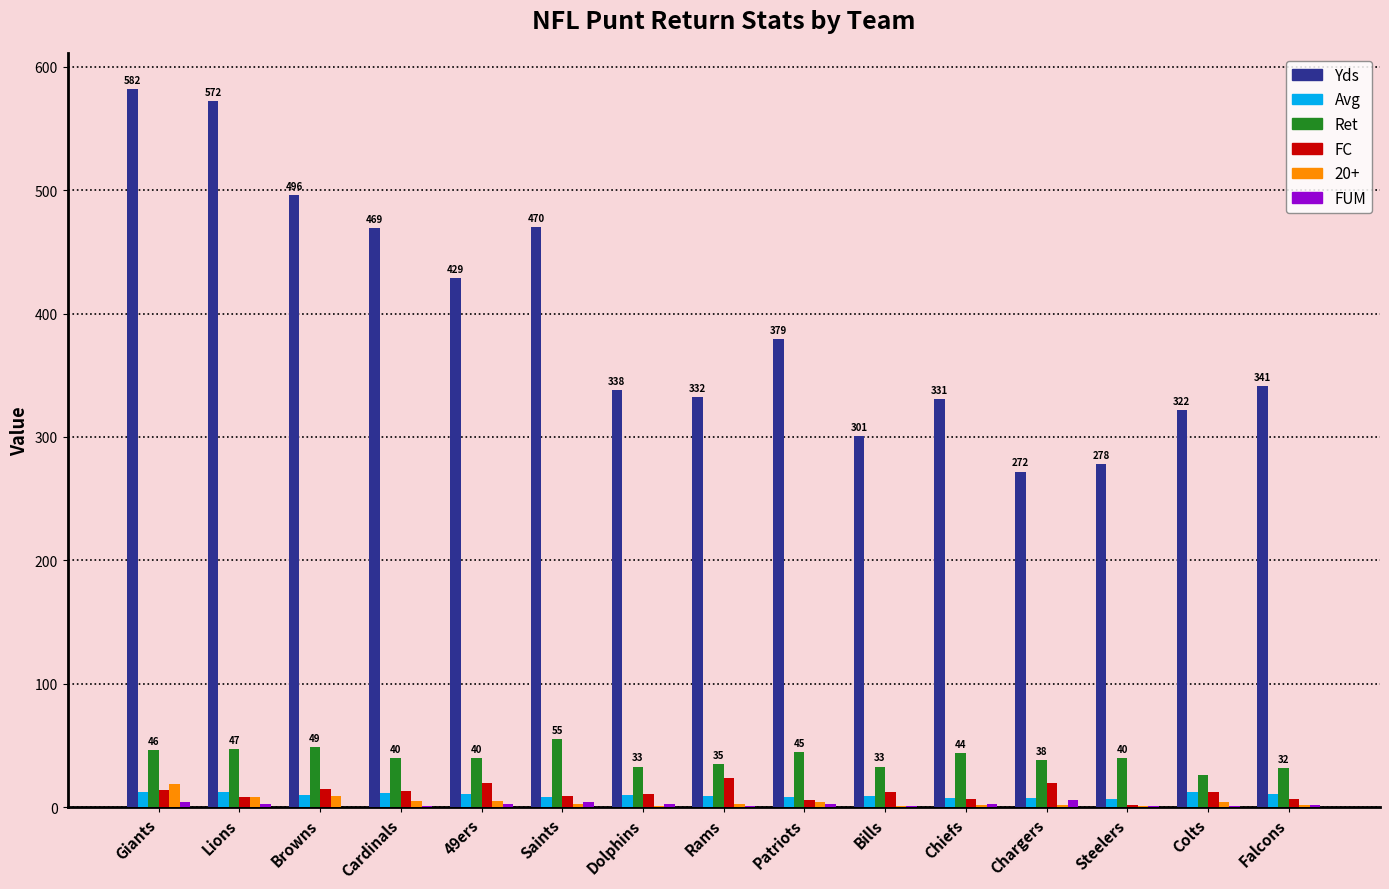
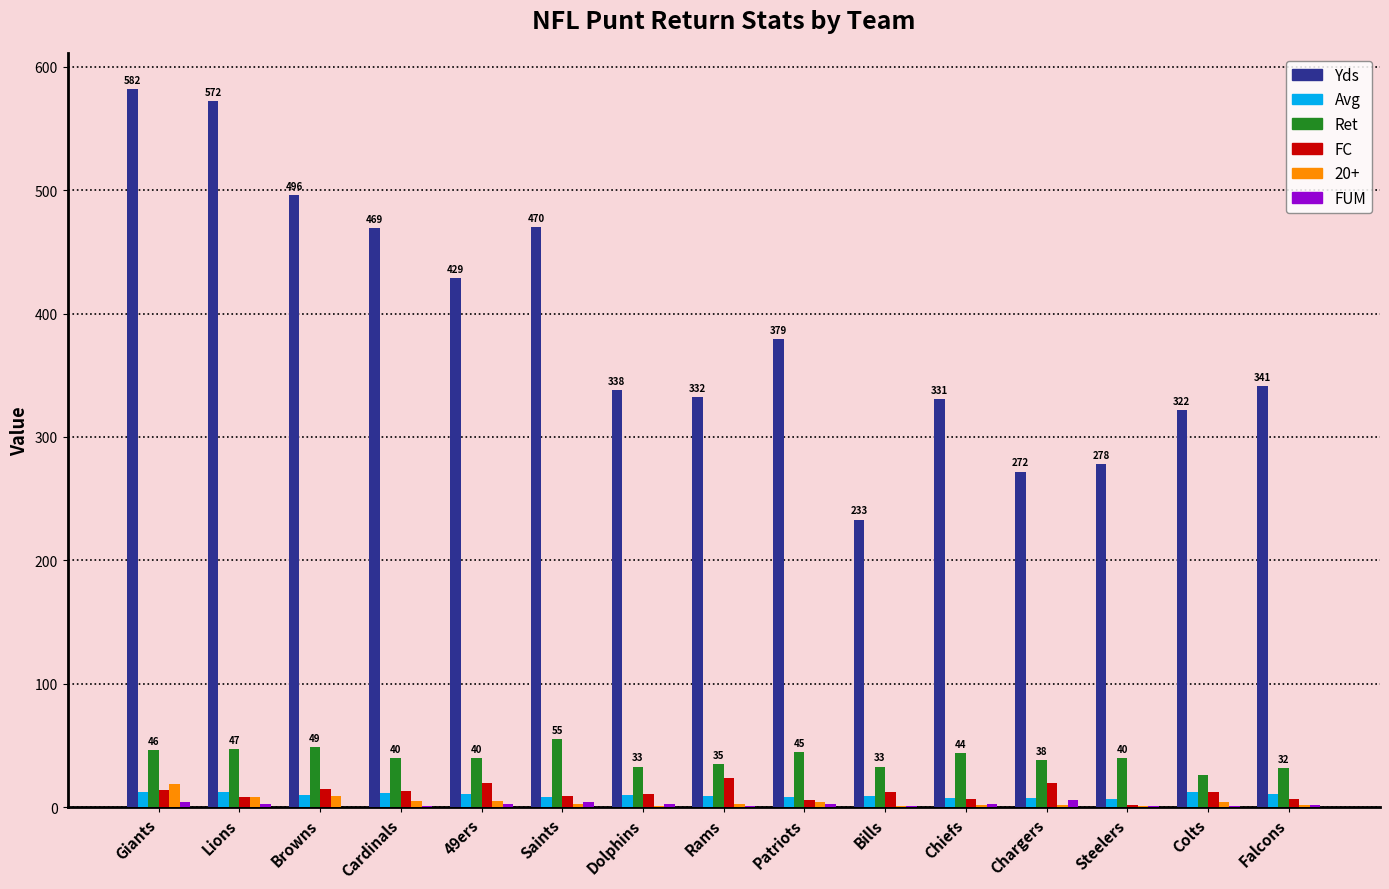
  {
    "Yds": {
      "Giants": 582,
      "Lions": 572,
      "Browns": 496,
      "Cardinals": 469,
      "49ers": 429,
      "Saints": 470,
      "Dolphins": 338,
      "Rams": 332,
      "Patriots": 379,
-     "Bills": 301,
+     "Bills": 233,
      "Chiefs": 331,
      "Chargers": 272,
      "Steelers": 278,
      "Colts": 322,
      "Falcons": 341
    },
    "Avg": {
      "Giants": 13,
      "Lions": 12,
      "Browns": 10,
      "Cardinals": 12,
      "49ers": 11,
      "Saints": 8,
      "Dolphins": 10,
      "Rams": 10,
      "Patriots": 8,
      "Bills": 9,
      "Chiefs": 8,
      "Chargers": 7,
      "Steelers": 7,
      "Colts": 12,
      "Falcons": 11
    },
    "Ret": {
      "Giants": 46,
      "Lions": 47,
      "Browns": 49,
      "Cardinals": 40,
      "49ers": 40,
      "Saints": 55,
      "Dolphins": 33,
      "Rams": 35,
      "Patriots": 45,
      "Bills": 33,
      "Chiefs": 44,
      "Chargers": 38,
      "Steelers": 40,
      "Falcons": 32
    },
    "FC": {
      "Giants": 14,
      "Lions": 8,
      "Browns": 15,
      "Cardinals": 13,
      "49ers": 20,
      "Saints": 9,
      "Dolphins": 11,
      "Rams": 24,
      "Patriots": 6,
      "Bills": 12,
      "Chiefs": 7,
      "Chargers": 20,
      "Colts": 12,
      "Falcons": 7
    },
    "20+": {
      "Giants": 19,
      "Lions": 8,
      "Browns": 9,
      "Cardinals": 5,
      "49ers": 5,
      "Saints": 3,
      "Rams": 3,
      "Patriots": 4,
      "Colts": 4
    },
    "FUM": {
      "Giants": 4,
      "Lions": 3,
      "Browns": 0,
      "49ers": 3,
      "Saints": 4,
      "Dolphins": 3,
      "Patriots": 3,
      "Chiefs": 3,
      "Chargers": 6
    }
  }
